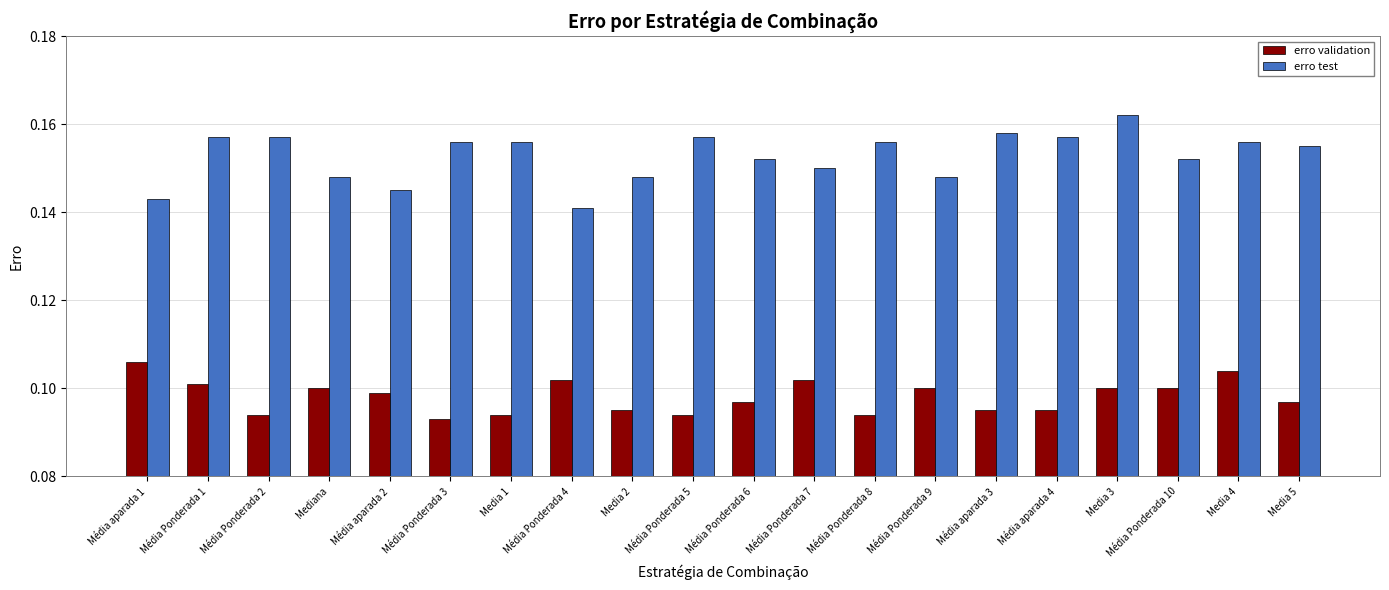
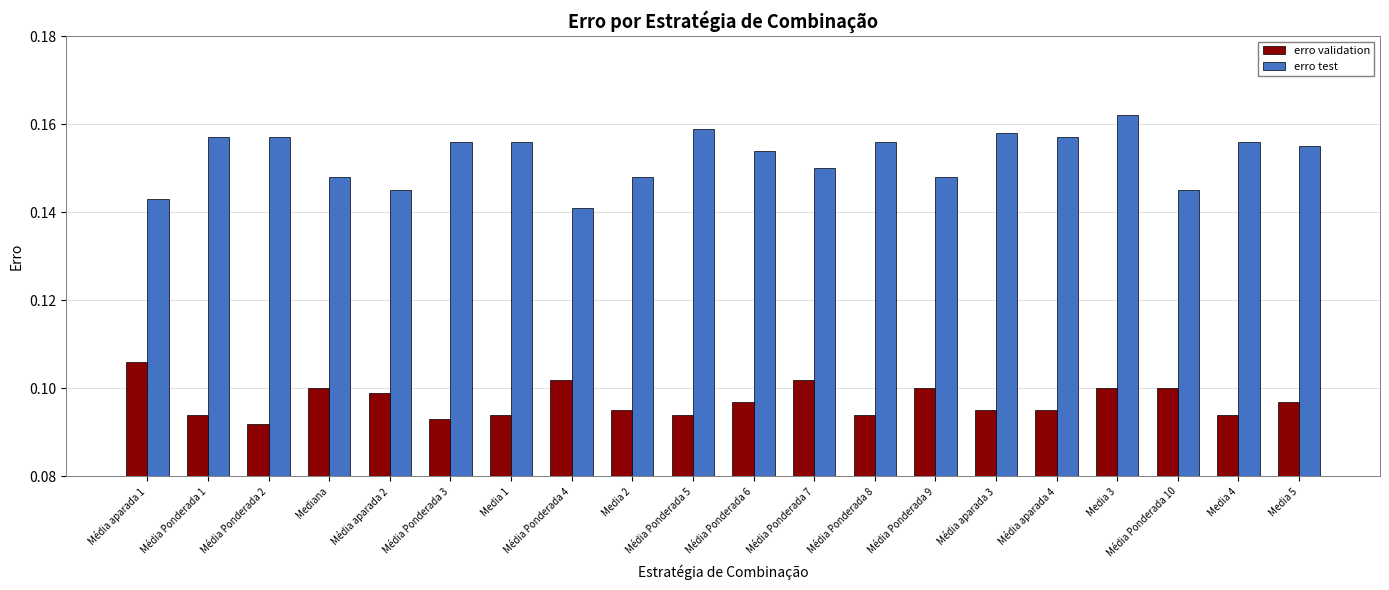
  {
    "erro validation": {
      "Média aparada 1": 0.106,
-     "Média Ponderada 1": 0.101,
-     "Média Ponderada 2": 0.094,
+     "Média Ponderada 1": 0.094,
+     "Média Ponderada 2": 0.092,
      "Mediana": 0.100,
      "Média aparada 2": 0.099,
      "Média Ponderada 3": 0.093,
      "Media 1": 0.094,
      "Média Ponderada 4": 0.102,
      "Media 2": 0.095,
      "Média Ponderada 5": 0.094,
      "Média Ponderada 6": 0.097,
      "Média Ponderada 7": 0.102,
      "Média Ponderada 8": 0.094,
      "Média Ponderada 9": 0.100,
      "Média aparada 3": 0.095,
      "Média aparada 4": 0.095,
      "Media 3": 0.100,
      "Média Ponderada 10": 0.100,
-     "Media 4": 0.104,
+     "Media 4": 0.094,
      "Media 5": 0.097
    },
    "erro test": {
      "Média aparada 1": 0.143,
      "Média Ponderada 1": 0.157,
      "Média Ponderada 2": 0.157,
      "Mediana": 0.148,
      "Média aparada 2": 0.145,
      "Média Ponderada 3": 0.156,
      "Media 1": 0.156,
      "Média Ponderada 4": 0.141,
      "Media 2": 0.148,
-     "Média Ponderada 5": 0.157,
-     "Média Ponderada 6": 0.152,
+     "Média Ponderada 5": 0.159,
+     "Média Ponderada 6": 0.154,
      "Média Ponderada 7": 0.150,
      "Média Ponderada 8": 0.156,
      "Média Ponderada 9": 0.148,
      "Média aparada 3": 0.158,
      "Média aparada 4": 0.157,
      "Media 3": 0.162,
-     "Média Ponderada 10": 0.152,
+     "Média Ponderada 10": 0.145,
      "Media 4": 0.156,
      "Media 5": 0.155
    }
  }
